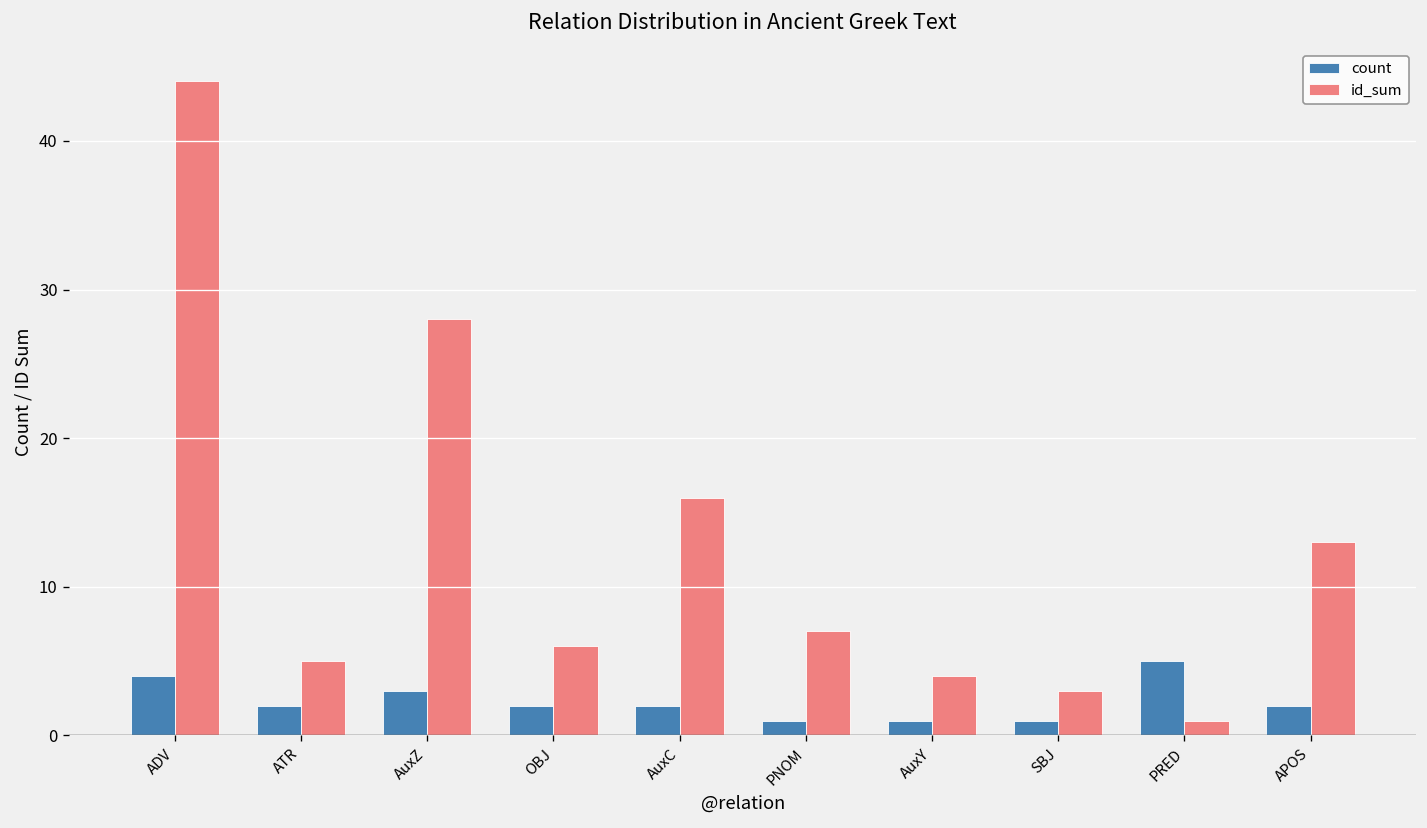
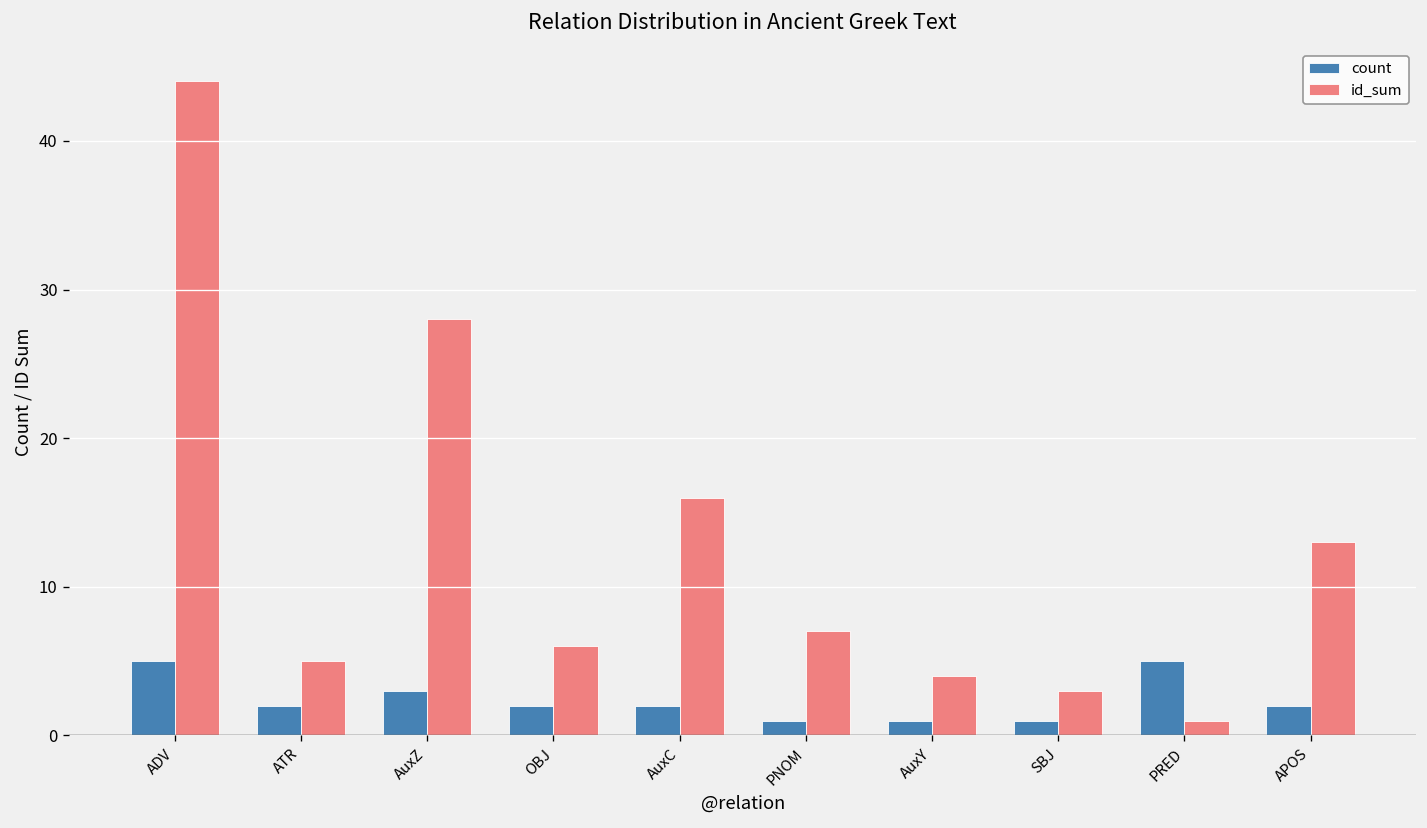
  {
    "count": {
-     "ADV": 4,
+     "ADV": 5,
      "ATR": 2,
      "AuxZ": 3,
      "OBJ": 2,
      "AuxC": 2,
      "PNOM": 1,
      "AuxY": 1,
      "SBJ": 1,
      "PRED": 5,
      "APOS": 2
    },
    "id_sum": {
      "ADV": 44,
      "ATR": 5,
      "AuxZ": 28,
      "OBJ": 6,
      "AuxC": 16,
      "PNOM": 7,
      "AuxY": 4,
      "SBJ": 3,
      "PRED": 1,
      "APOS": 13
    }
  }
